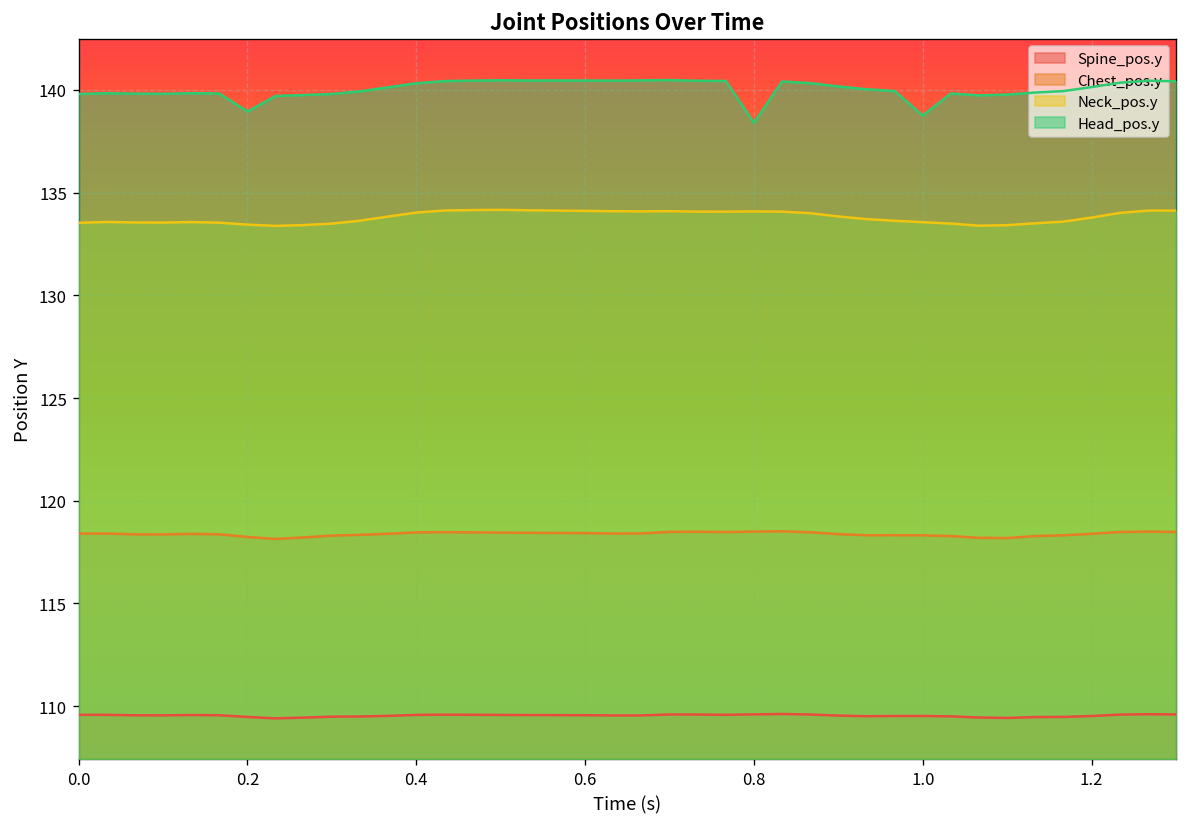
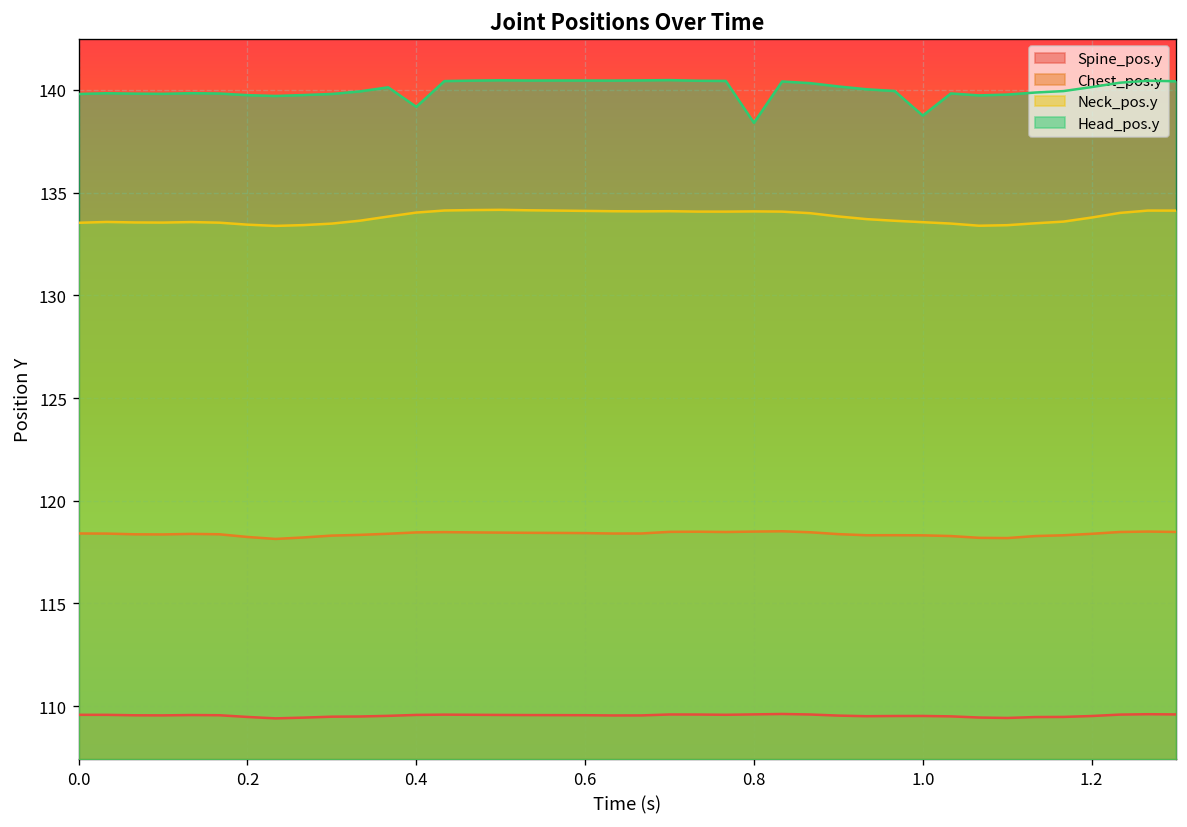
  {
    "Head_pos.y": {
      "0.0": 139.8,
-     "0.2": 138.9,
-     "0.4": 140.3,
+     "0.2": 139.7,
+     "0.4": 139.2,
      "0.6": 140.5,
      "0.8": 138.4,
      "1.0": 138.7
    }
  }
